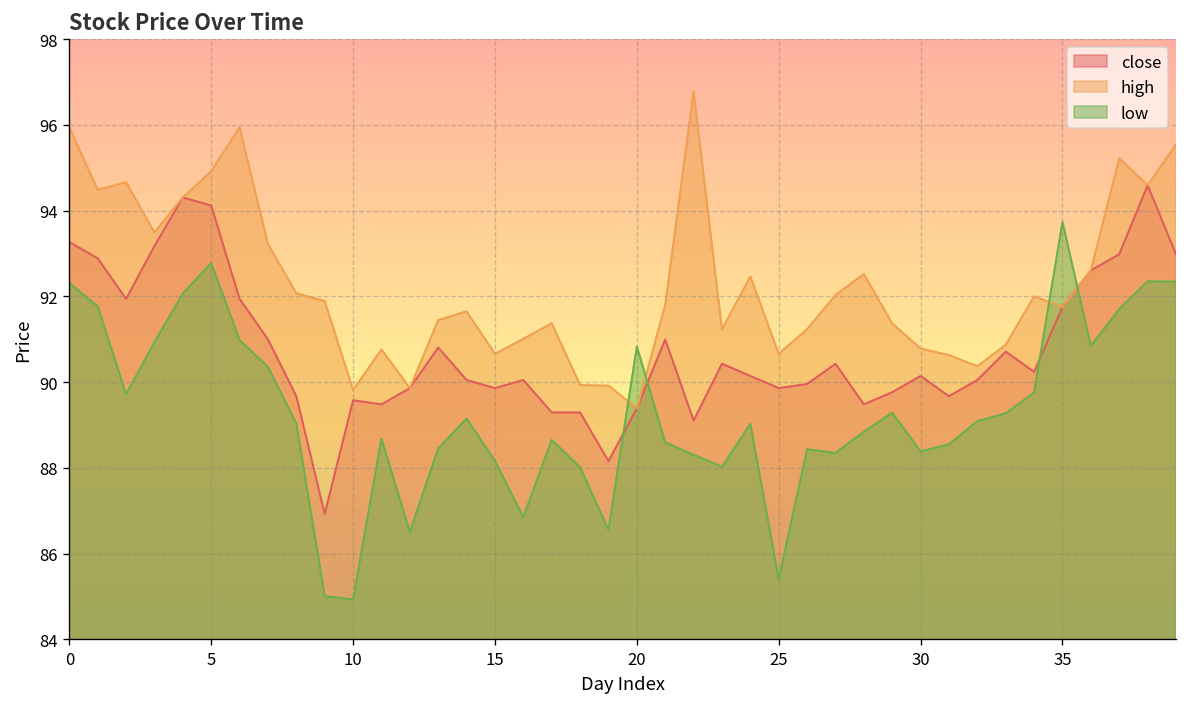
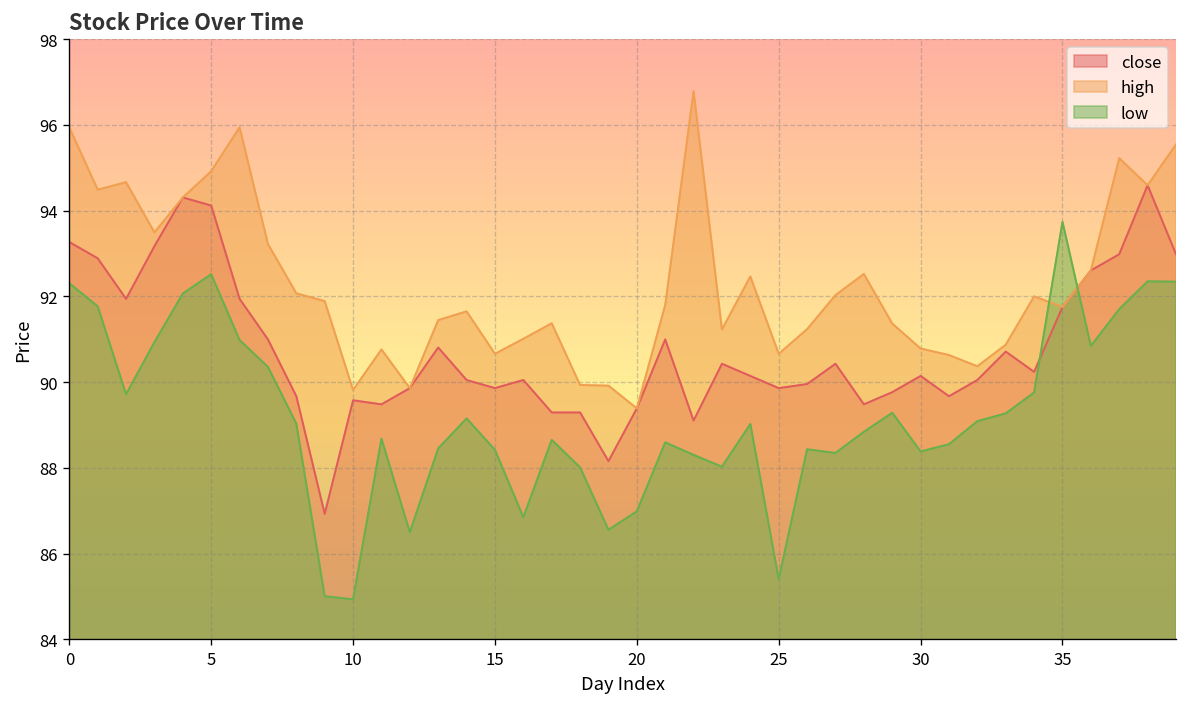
  {
    "low": {
      "0": 92.3,
-     "5": 92.8,
+     "5": 92.5,
      "10": 84.9,
-     "15": 88.2,
-     "20": 90.8,
+     "15": 88.4,
+     "20": 87.0,
      "25": 85.4,
      "30": 88.4,
      "35": 93.7
    }
  }
